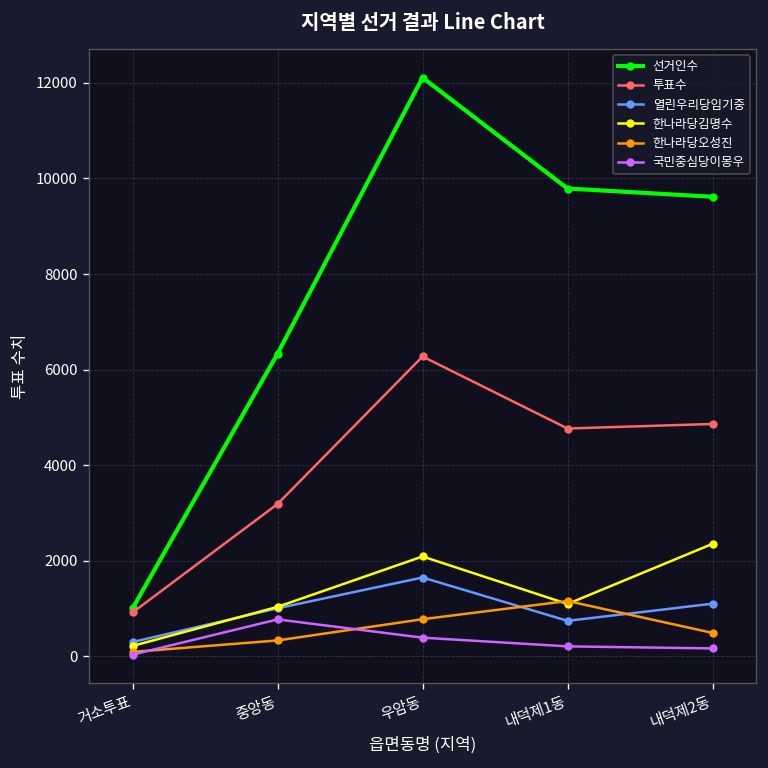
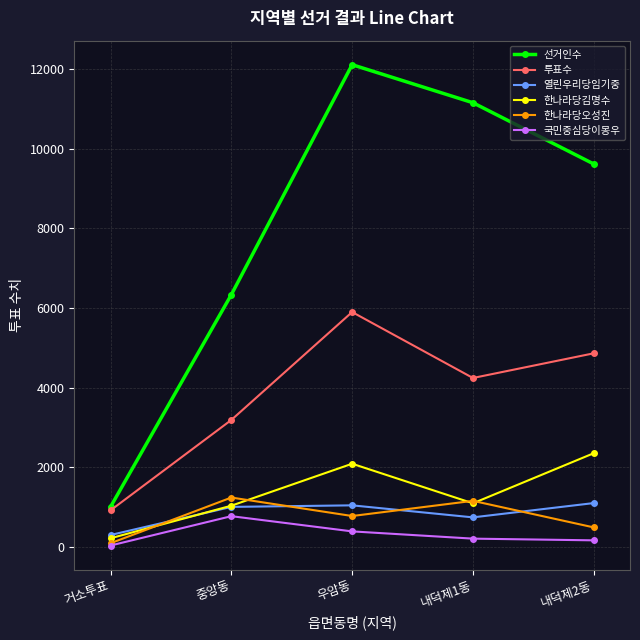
  {
    "선거인수": {
      "거소투표": 1000,
      "중앙동": 6300,
      "우암동": 12100,
-     "내덕제1동": 9800,
+     "내덕제1동": 11200,
      "내덕제2동": 9600
    },
    "투표수": {
      "거소투표": 900,
      "중앙동": 3200,
-     "우암동": 6300,
-     "내덕제1동": 4800,
+     "우암동": 5900,
+     "내덕제1동": 4200,
      "내덕제2동": 4900
    },
    "열린우리당임기중": {
      "거소투표": 300,
-     "우암동": 1600,
+     "우암동": 1000,
      "내덕제1동": 700,
      "내덕제2동": 1100
    },
    "한나라당김명수": {
      "거소투표": 200,
      "우암동": 2100,
      "내덕제2동": 2400
    },
    "한나라당오성진": {
-     "중앙동": 300,
+     "중앙동": 1200,
      "우암동": 800,
      "내덕제2동": 500
    },
    "국민중심당이몽우": {
      "중앙동": 800,
      "우암동": 400,
      "내덕제1동": 200,
      "내덕제2동": 200
    }
  }
